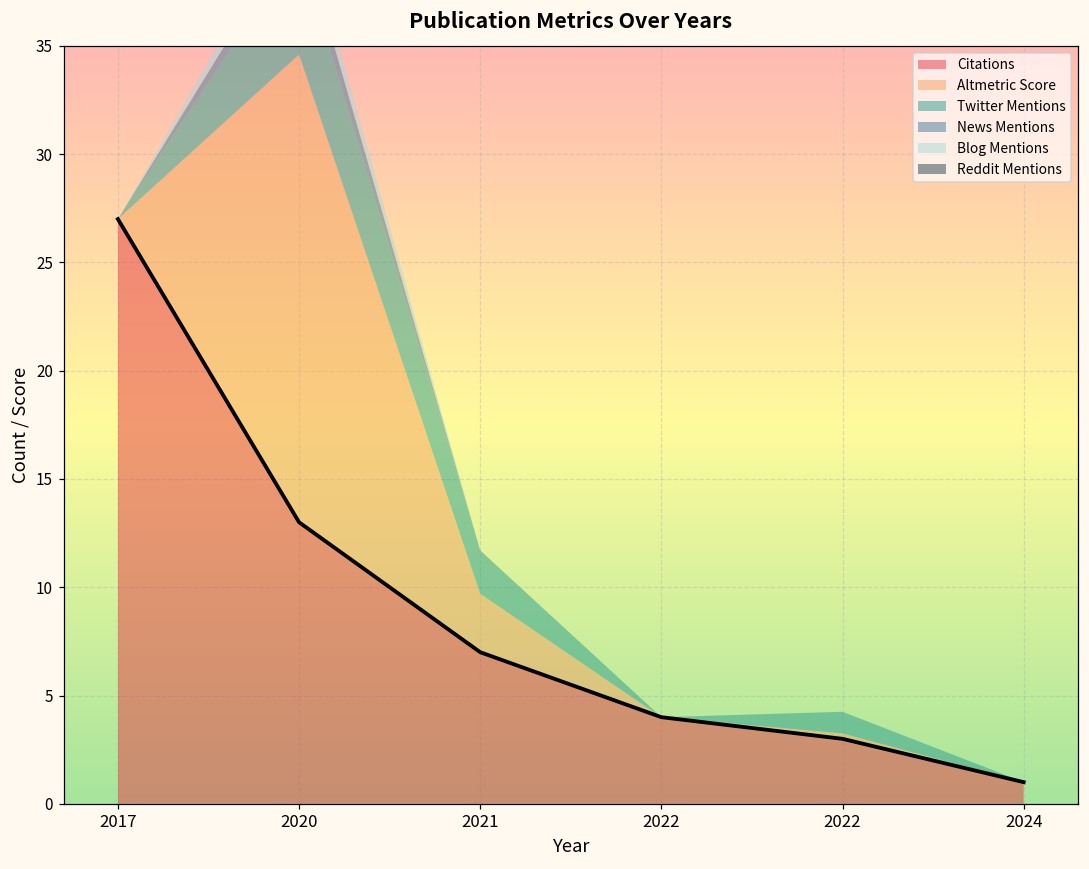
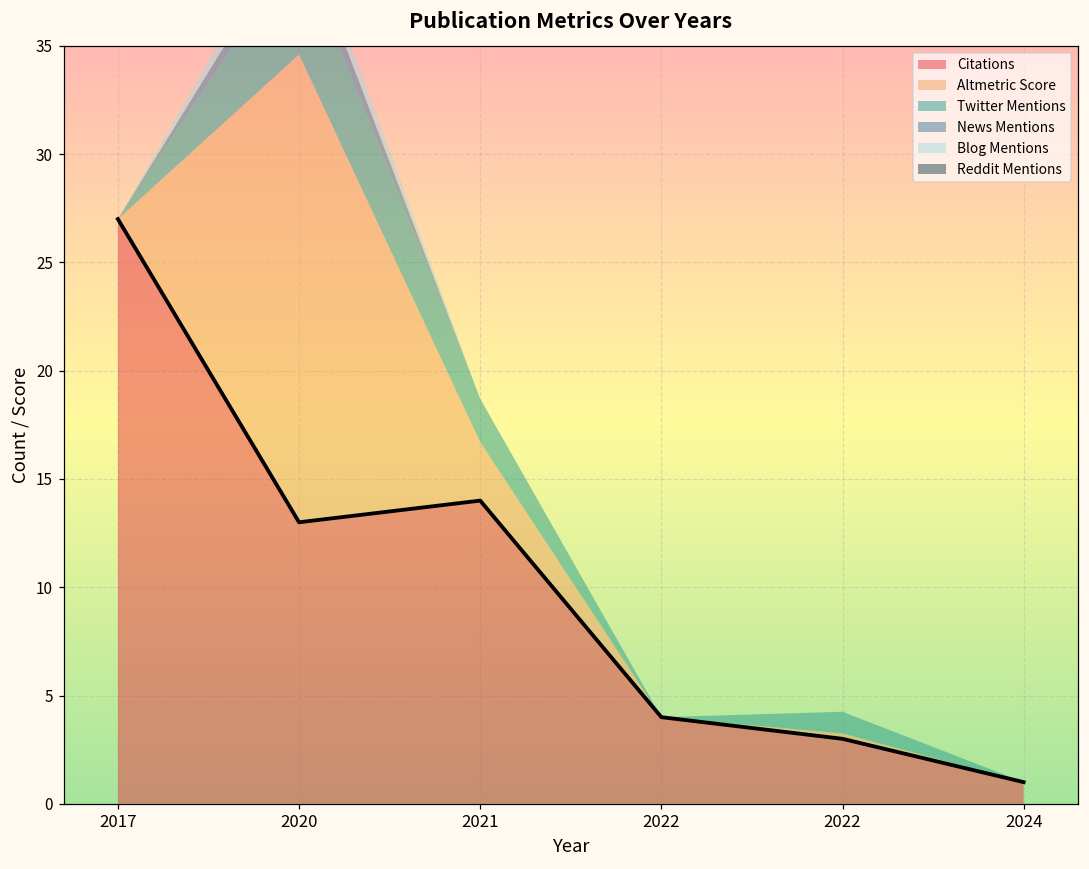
  {
    "Citations": {
      "2020": 13,
-     "2021": 7
+     "2021": 14
    },
    "Altmetric Score": {
      "2020": 21.6,
      "2021": 2.7
    }
  }
